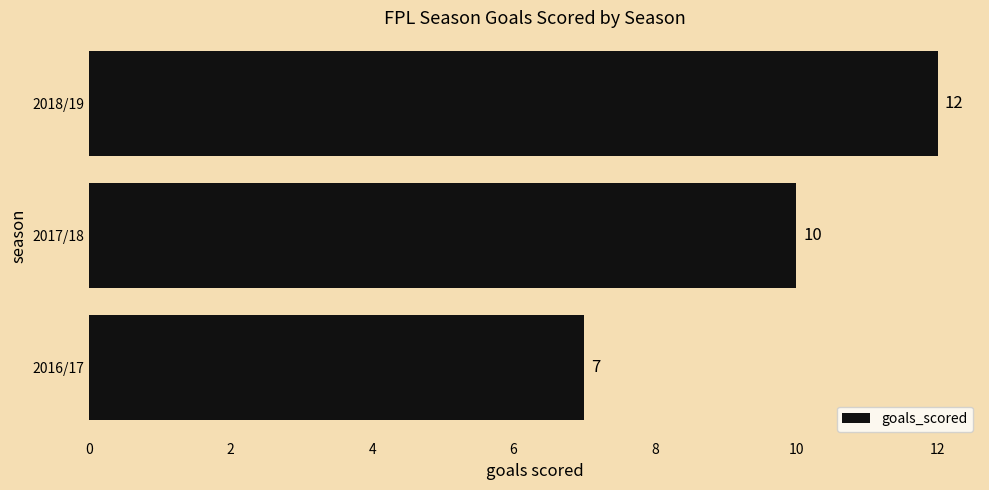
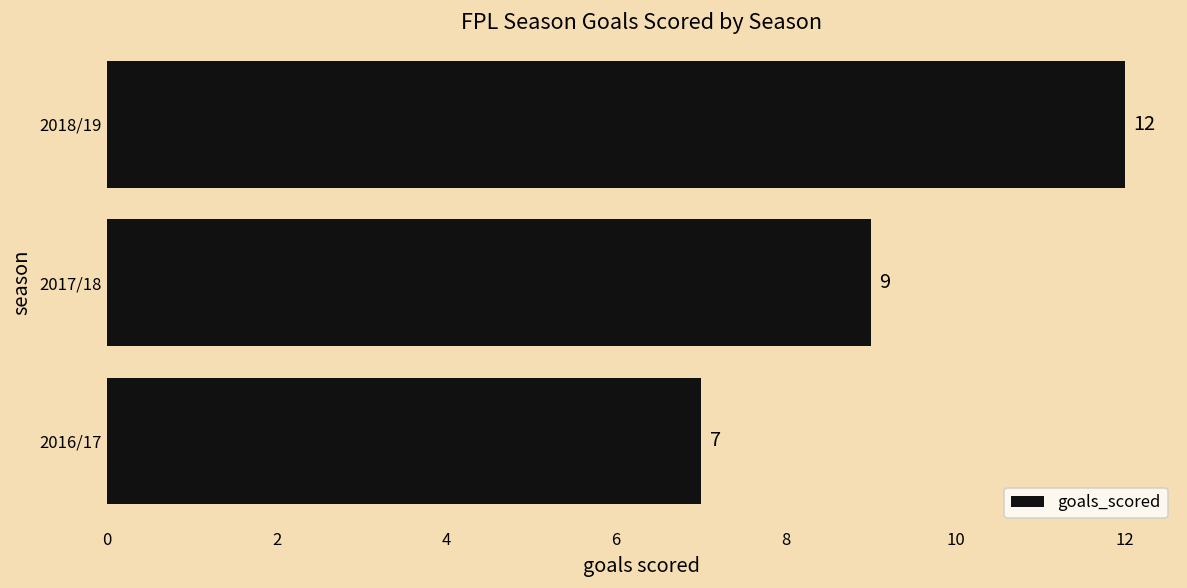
  {
    "2018/19": 12,
-   "2017/18": 10,
+   "2017/18": 9,
    "2016/17": 7
  }
